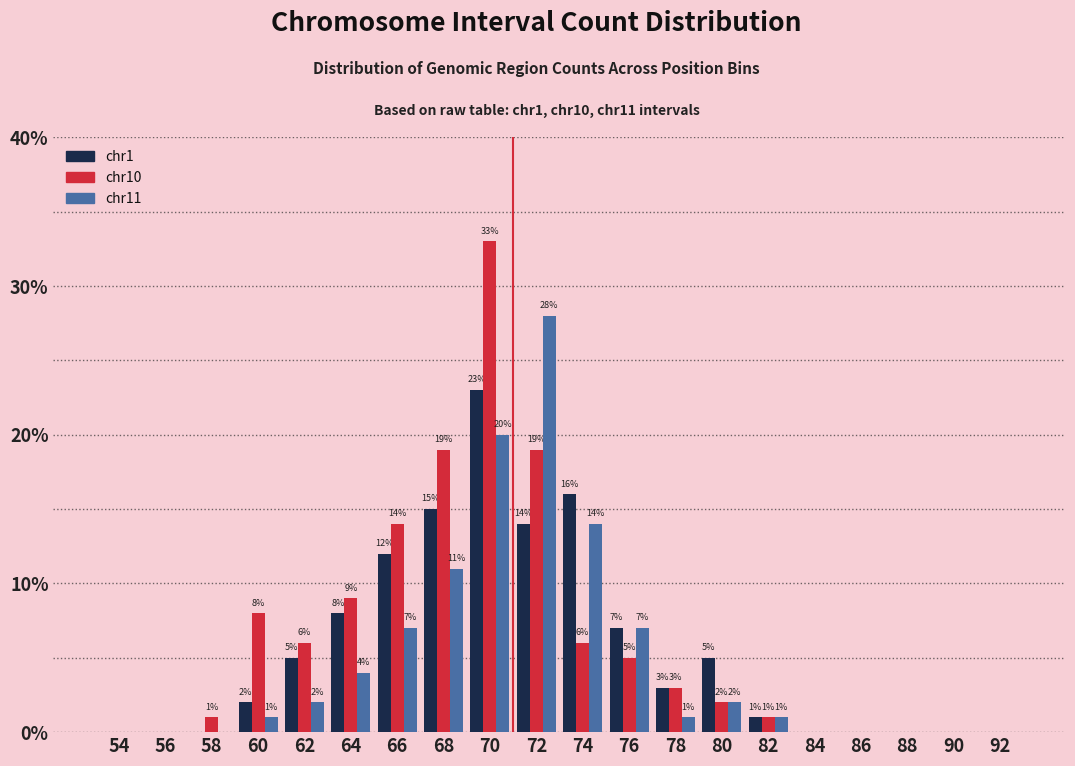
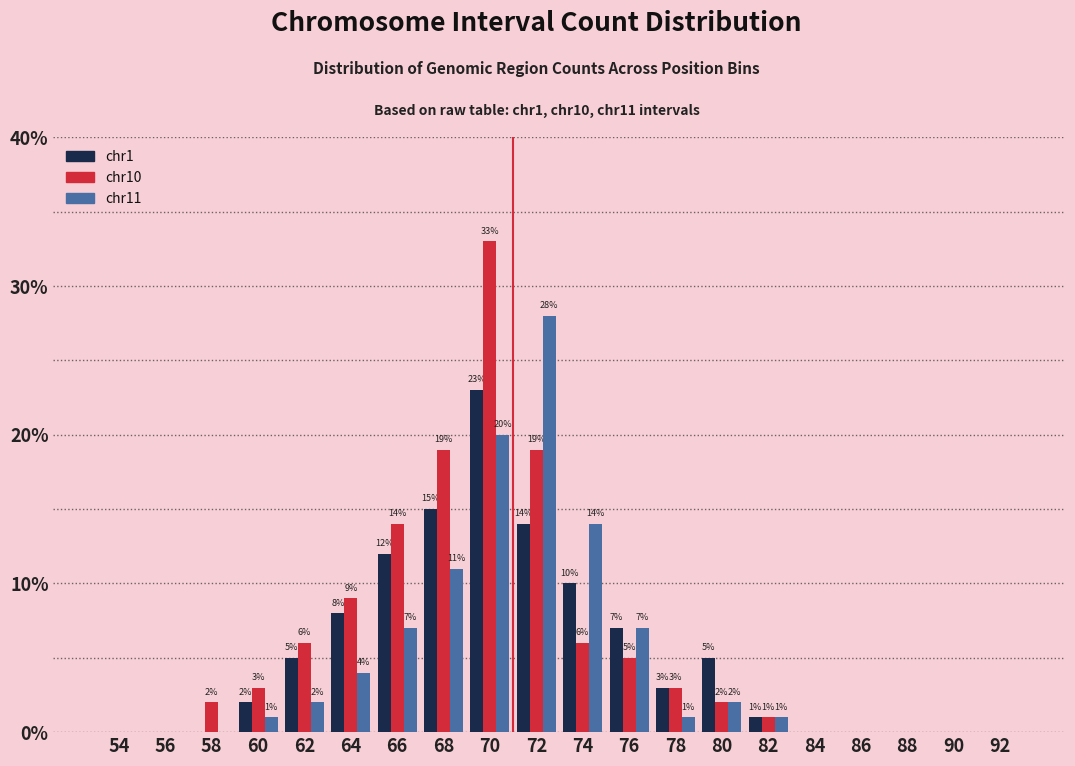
  {
    "chr1": {
      "60": "2%",
      "62": "5%",
      "64": "8%",
      "66": "12%",
      "68": "15%",
      "70": "23%",
      "72": "14%",
-     "74": "16%",
+     "74": "10%",
      "76": "7%",
      "78": "3%",
      "80": "5%",
      "82": "1%"
    },
    "chr10": {
-     "58": "1%",
-     "60": "8%",
+     "58": "2%",
+     "60": "3%",
      "62": "6%",
      "64": "9%",
      "66": "14%",
      "68": "19%",
      "70": "33%",
      "72": "19%",
      "74": "6%",
      "76": "5%",
      "78": "3%",
      "80": "2%",
      "82": "1%"
    },
    "chr11": {
      "60": "1%",
      "62": "2%",
      "64": "4%",
      "66": "7%",
      "68": "11%",
      "70": "20%",
      "72": "28%",
      "74": "14%",
      "76": "7%",
      "78": "1%",
      "80": "2%",
      "82": "1%"
    }
  }
